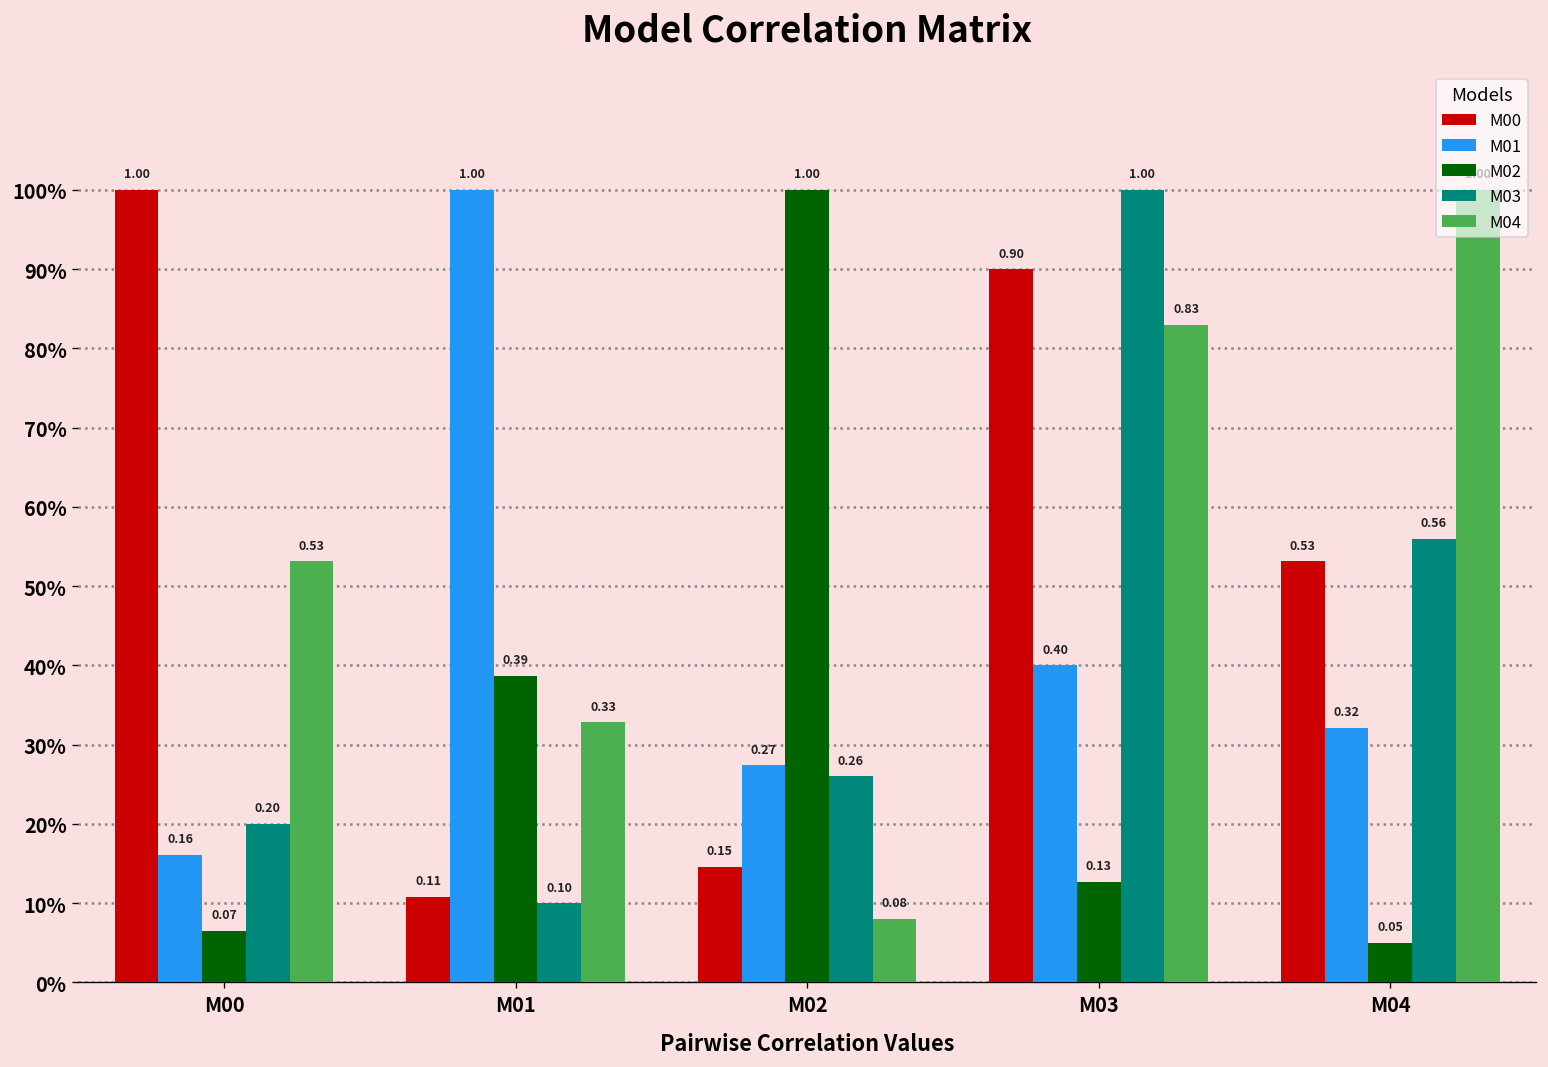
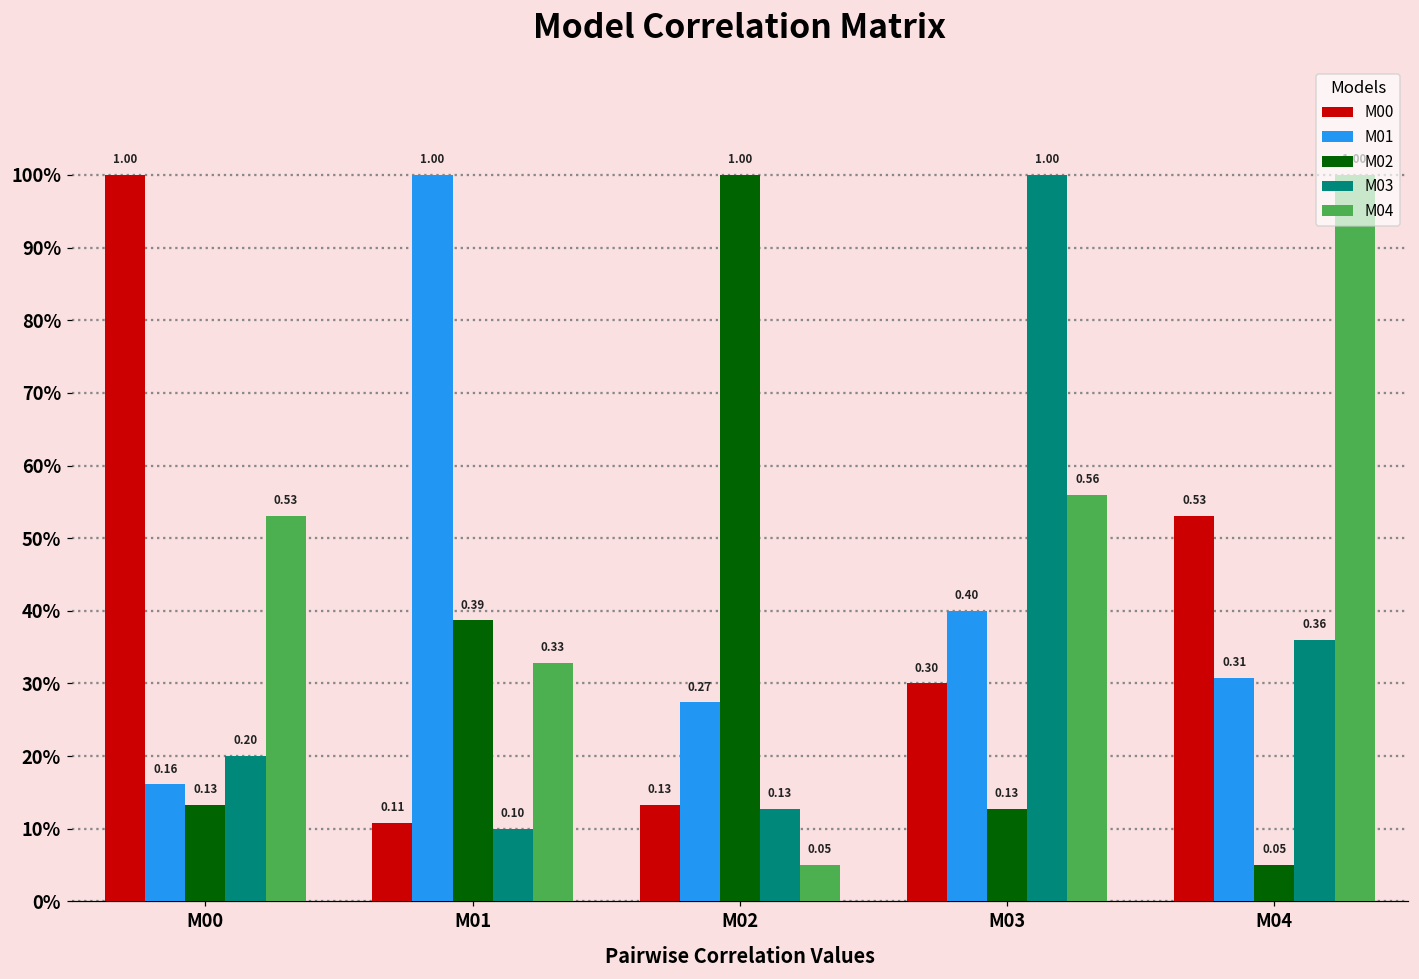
  {
    "M00": {
      "M00": 1.00,
      "M01": 0.11,
-     "M02": 0.15,
-     "M03": 0.90,
+     "M02": 0.13,
+     "M03": 0.30,
      "M04": 0.53
    },
    "M01": {
      "M00": 0.16,
      "M01": 1.00,
      "M02": 0.27,
      "M03": 0.40,
-     "M04": 0.32
+     "M04": 0.31
    },
    "M02": {
-     "M00": 0.07,
+     "M00": 0.13,
      "M01": 0.39,
      "M02": 1.00,
      "M03": 0.13,
      "M04": 0.05
    },
    "M03": {
      "M00": 0.20,
      "M01": 0.10,
-     "M02": 0.26,
+     "M02": 0.13,
      "M03": 1.00,
-     "M04": 0.56
+     "M04": 0.36
    },
    "M04": {
      "M00": 0.53,
      "M01": 0.33,
-     "M02": 0.08,
-     "M03": 0.83
+     "M02": 0.05,
+     "M03": 0.56
    }
  }
